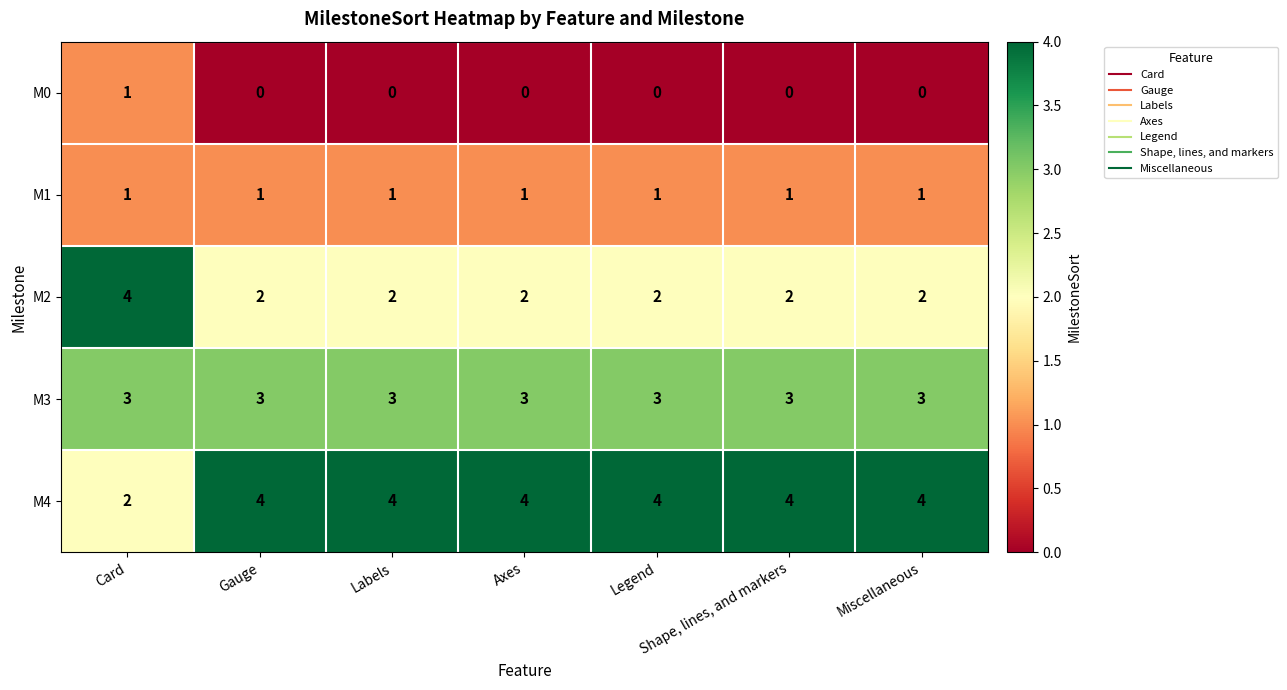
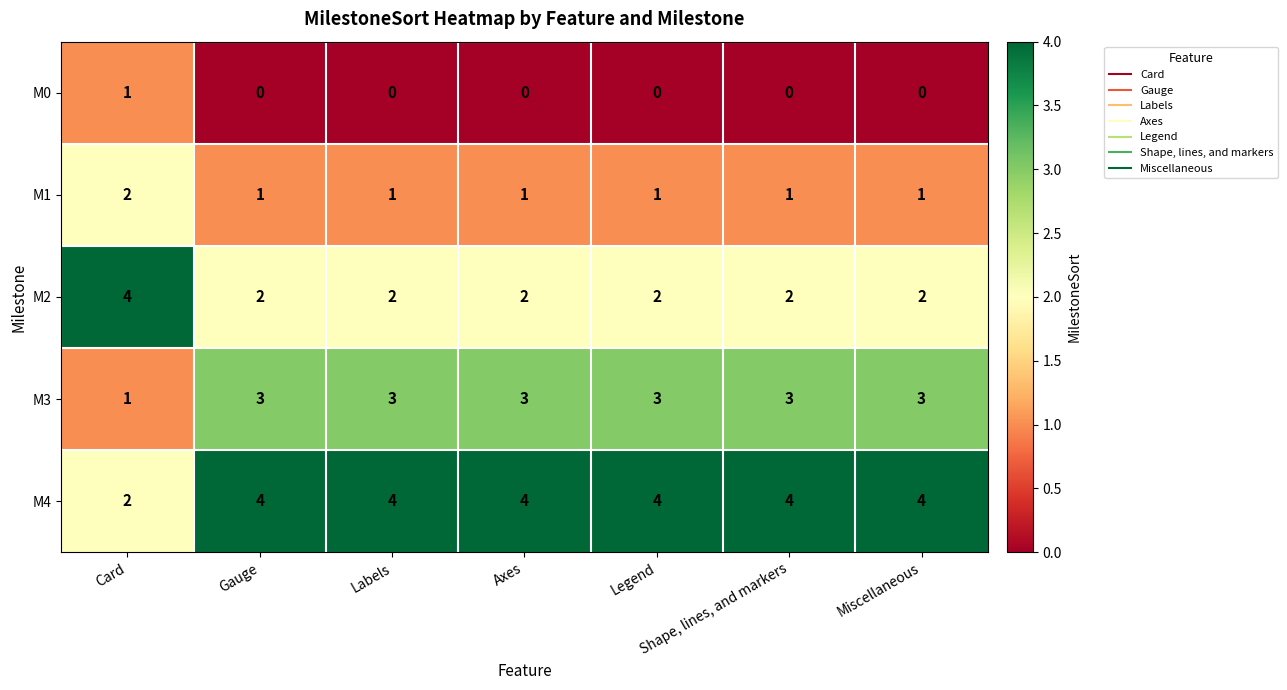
  {
    "M0": {
      "Card": 1,
      "Gauge": 0,
      "Labels": 0,
      "Axes": 0,
      "Legend": 0,
      "Shape, lines, and markers": 0,
      "Miscellaneous": 0
    },
    "M1": {
-     "Card": 1,
+     "Card": 2,
      "Gauge": 1,
      "Labels": 1,
      "Axes": 1,
      "Legend": 1,
      "Shape, lines, and markers": 1,
      "Miscellaneous": 1
    },
    "M2": {
      "Card": 4,
      "Gauge": 2,
      "Labels": 2,
      "Axes": 2,
      "Legend": 2,
      "Shape, lines, and markers": 2,
      "Miscellaneous": 2
    },
    "M3": {
-     "Card": 3,
+     "Card": 1,
      "Gauge": 3,
      "Labels": 3,
      "Axes": 3,
      "Legend": 3,
      "Shape, lines, and markers": 3,
      "Miscellaneous": 3
    },
    "M4": {
      "Card": 2,
      "Gauge": 4,
      "Labels": 4,
      "Axes": 4,
      "Legend": 4,
      "Shape, lines, and markers": 4,
      "Miscellaneous": 4
    }
  }
